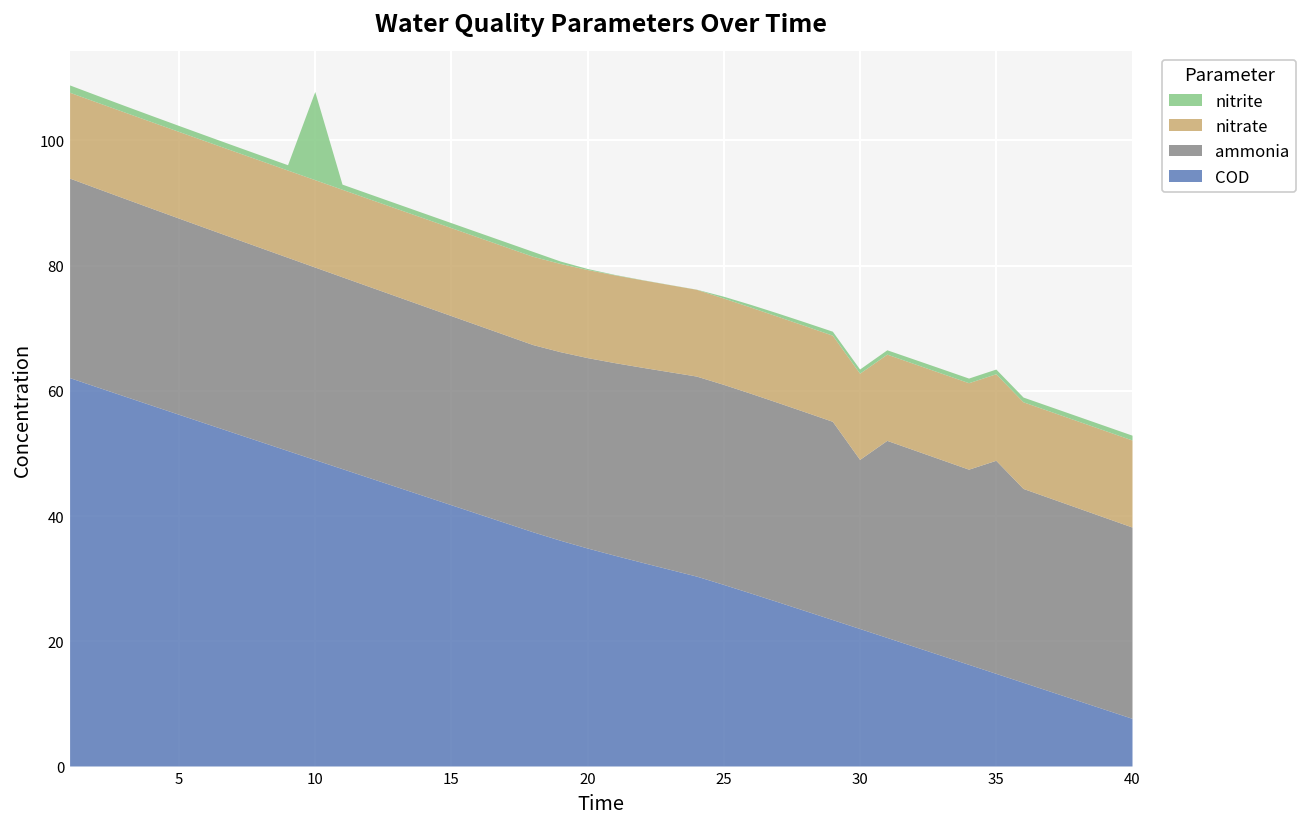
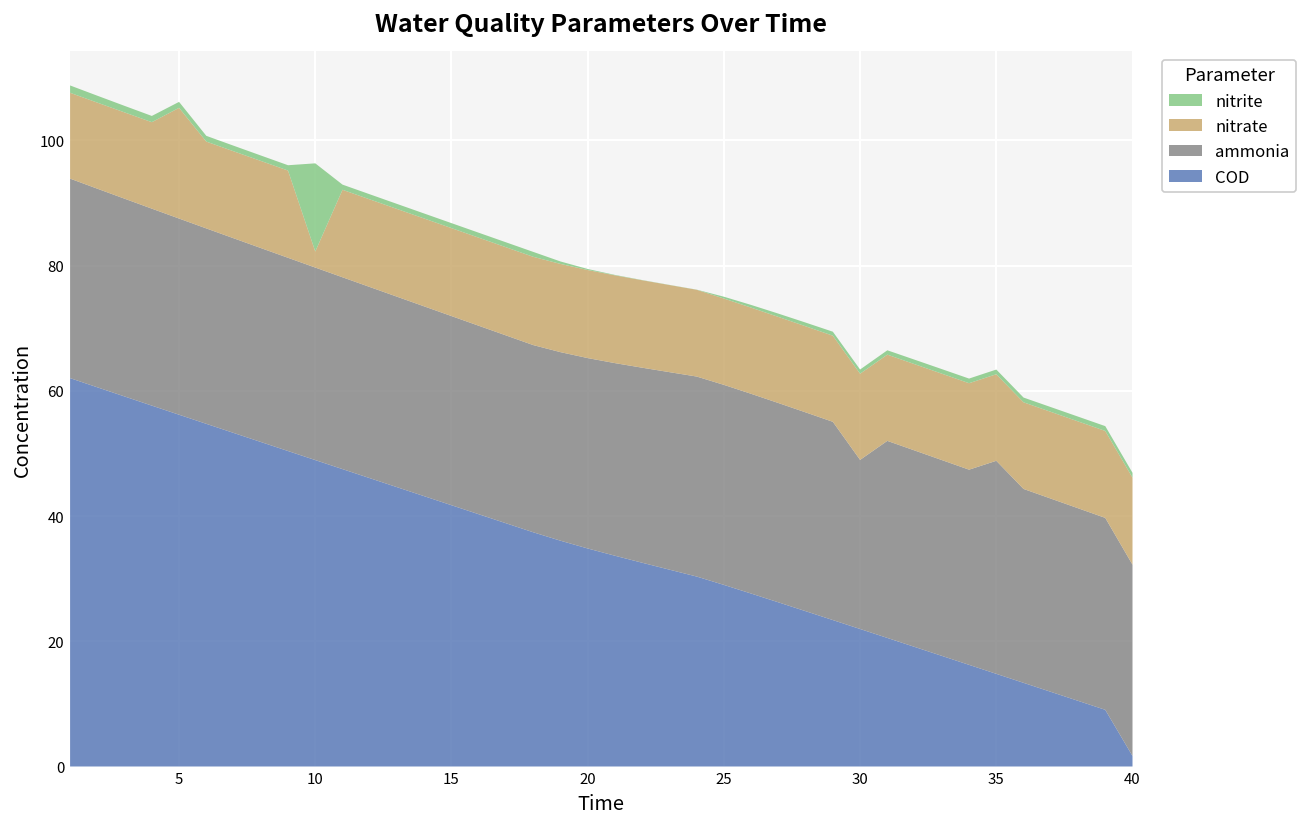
  {
    "COD": {
      "5": 56,
      "10": 49,
      "15": 42,
      "20": 35,
      "25": 29,
      "30": 22,
      "35": 15,
-     "40": 8
+     "40": 2
    },
    "ammonia": {
      "5": 31,
      "10": 31,
      "15": 30,
      "20": 30,
      "25": 32,
      "30": 27,
      "35": 34,
      "40": 31
    },
    "nitrate": {
-     "5": 14,
-     "10": 14,
+     "5": 18,
+     "10": 3,
      "15": 14,
      "30": 14,
      "35": 14,
      "40": 14
    },
    "nitrite": {
      "5": 1,
      "10": 14,
      "15": 1,
      "30": 1,
      "35": 1,
      "40": 1
    }
  }
